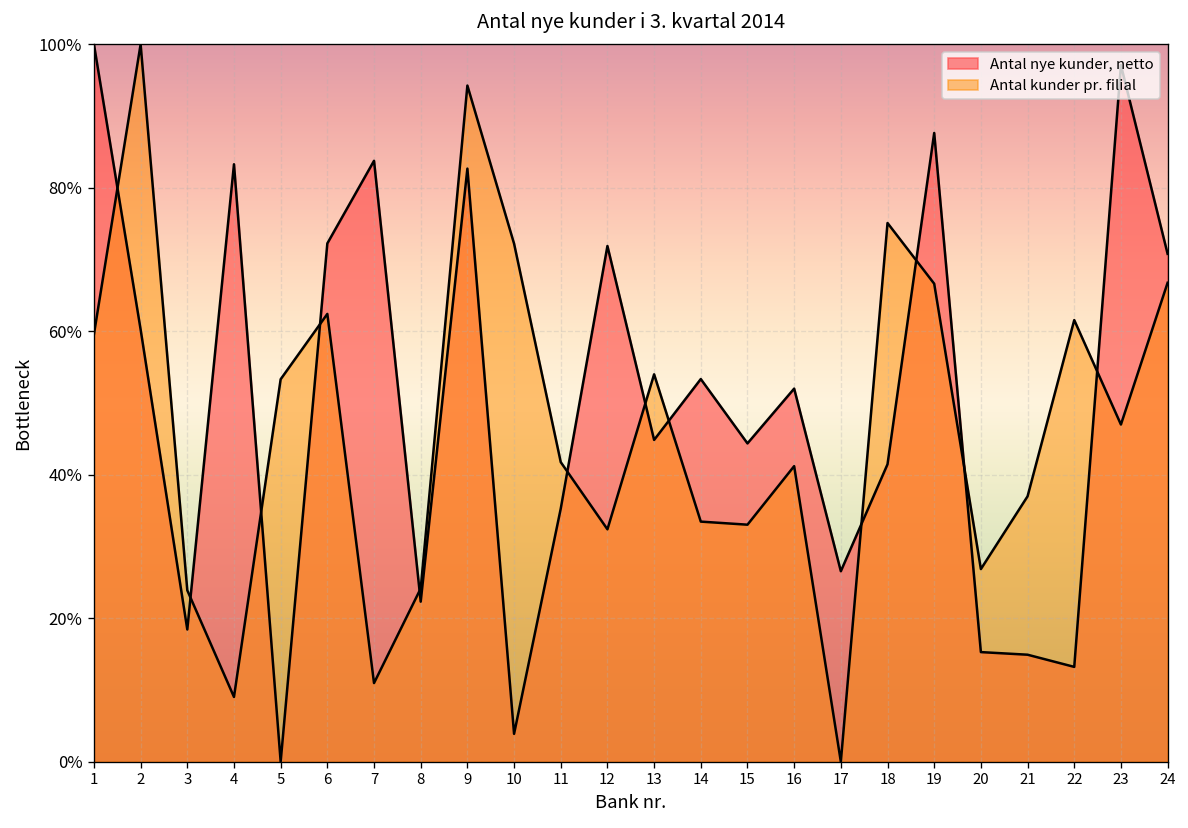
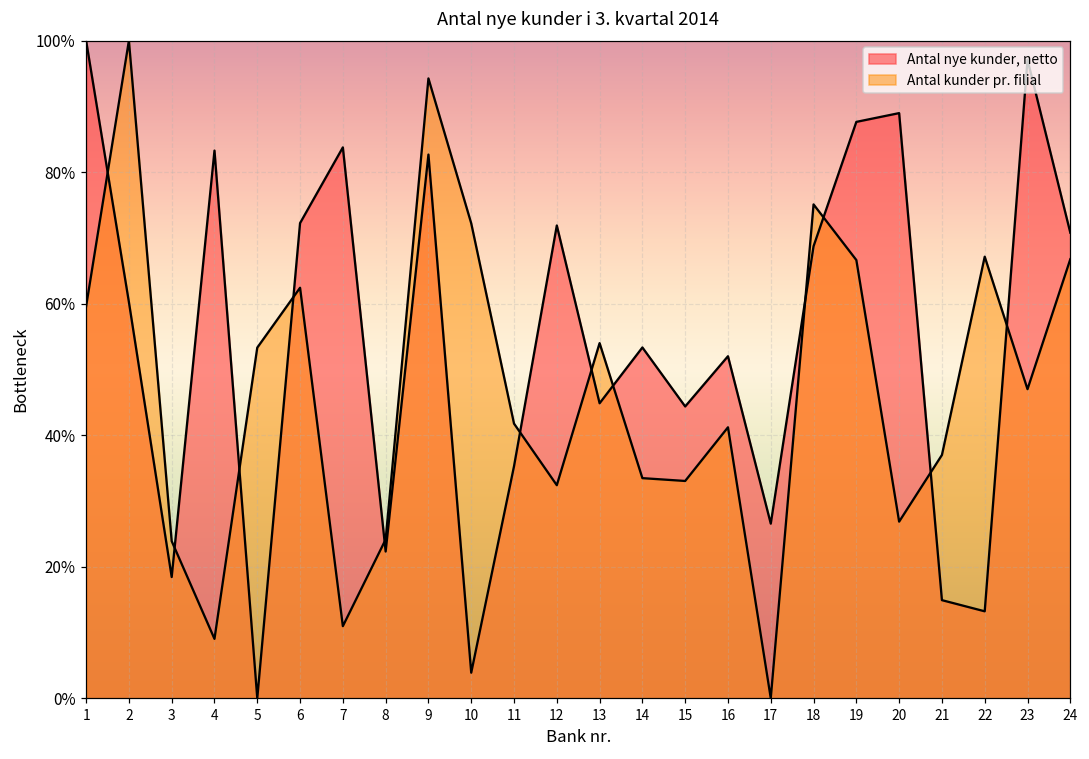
  {
    "Antal nye kunder, netto": {
      "1": "100%",
      "2": "60%",
      "3": "18%",
      "4": "83%",
      "5": "0%",
      "6": "72%",
      "7": "84%",
      "8": "22%",
      "9": "83%",
      "10": "4%",
      "11": "35%",
      "12": "72%",
      "13": "45%",
      "14": "53%",
      "15": "44%",
      "16": "52%",
      "17": "27%",
-     "18": "41%",
+     "18": "69%",
      "19": "88%",
-     "20": "15%",
+     "20": "89%",
      "21": "15%",
      "22": "13%",
      "24": "71%"
    },
    "Antal kunder pr. filial": {
      "1": "60%",
      "2": "100%",
      "3": "24%",
      "4": "9%",
      "5": "53%",
      "6": "62%",
      "7": "11%",
      "8": "24%",
      "9": "94%",
      "10": "72%",
      "11": "42%",
      "12": "32%",
      "13": "54%",
      "14": "33%",
      "15": "33%",
      "16": "41%",
      "17": "0%",
      "18": "75%",
      "19": "67%",
      "20": "27%",
      "21": "37%",
-     "22": "62%",
+     "22": "67%",
      "23": "47%",
      "24": "67%"
    }
  }
